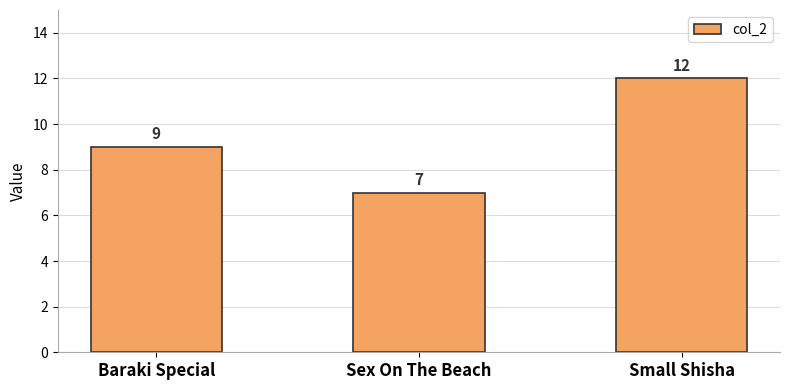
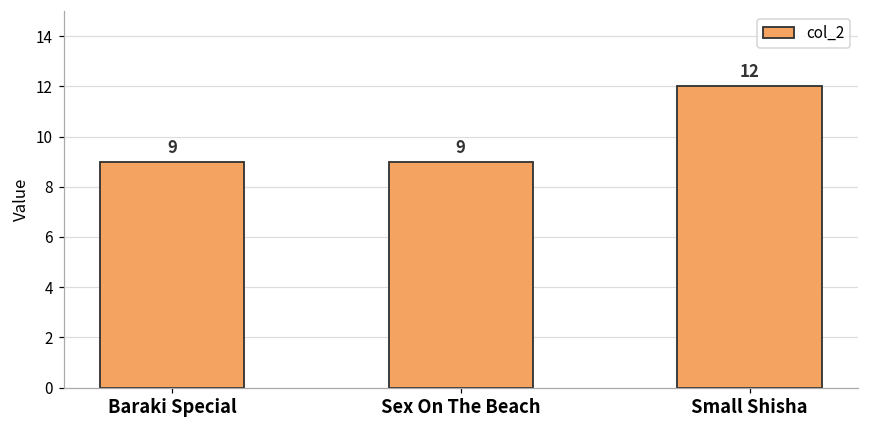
  {
    "Baraki Special": 9,
-   "Sex On The Beach": 7,
+   "Sex On The Beach": 9,
    "Small Shisha": 12
  }
